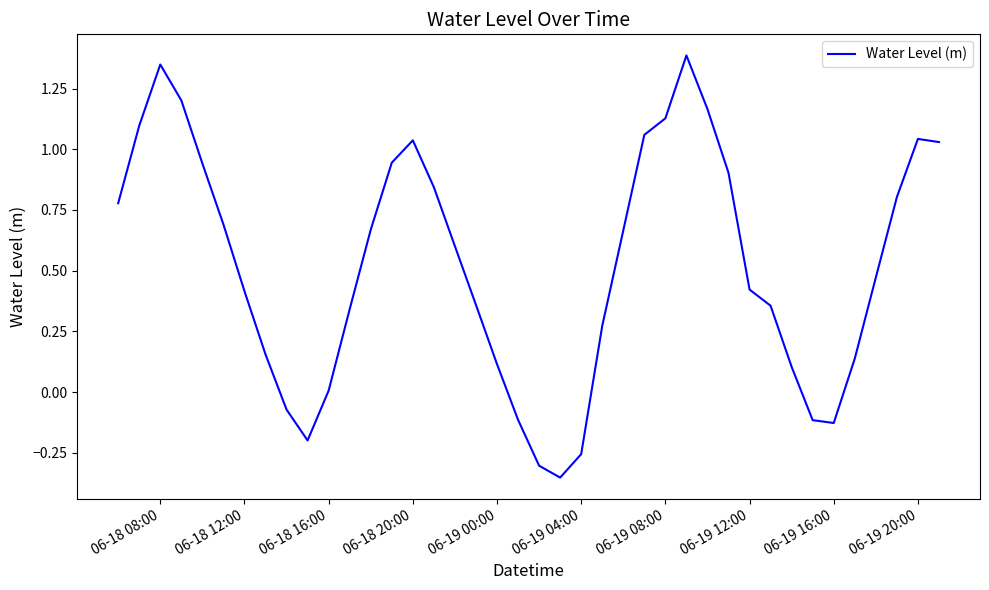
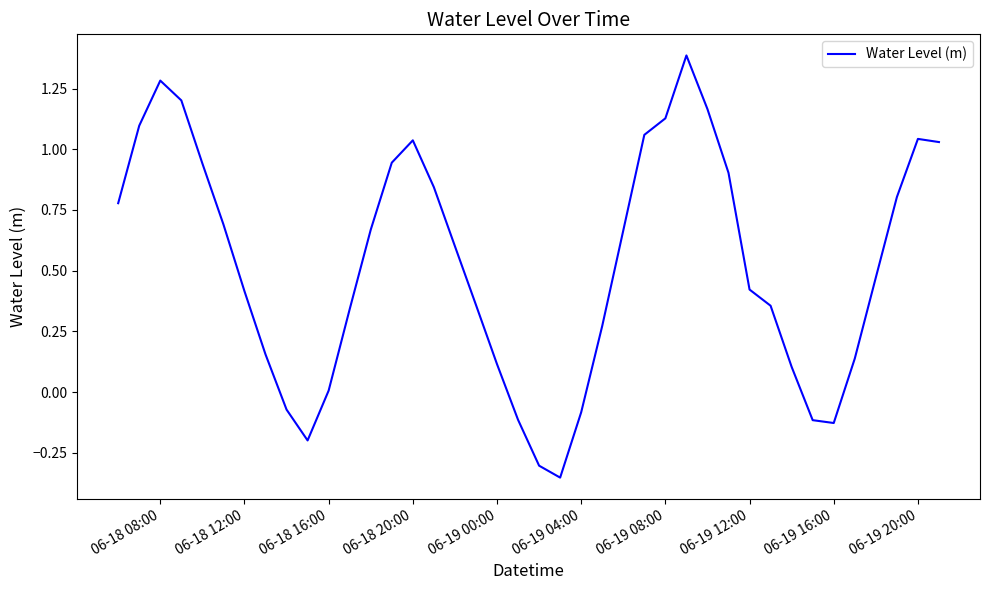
  {
-   "06-18 08:00": 1.35,
+   "06-18 08:00": 1.28,
    "06-18 12:00": 0.42,
    "06-18 16:00": 0.01,
    "06-18 20:00": 1.04,
    "06-19 00:00": 0.12,
-   "06-19 04:00": -0.26,
+   "06-19 04:00": -0.08,
    "06-19 08:00": 1.13,
    "06-19 12:00": 0.42,
    "06-19 16:00": -0.13,
    "06-19 20:00": 1.04
  }
